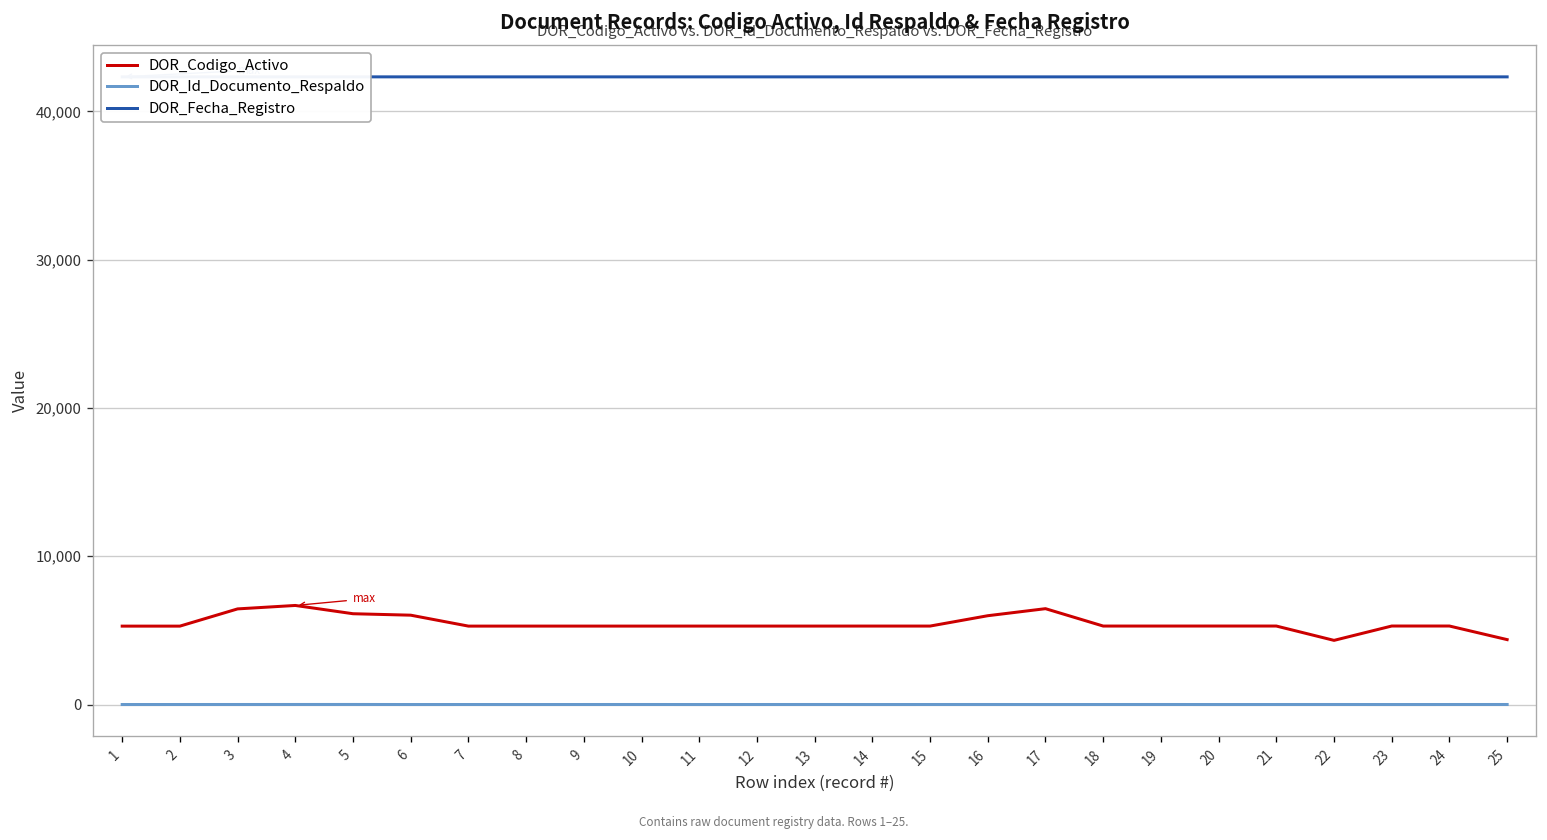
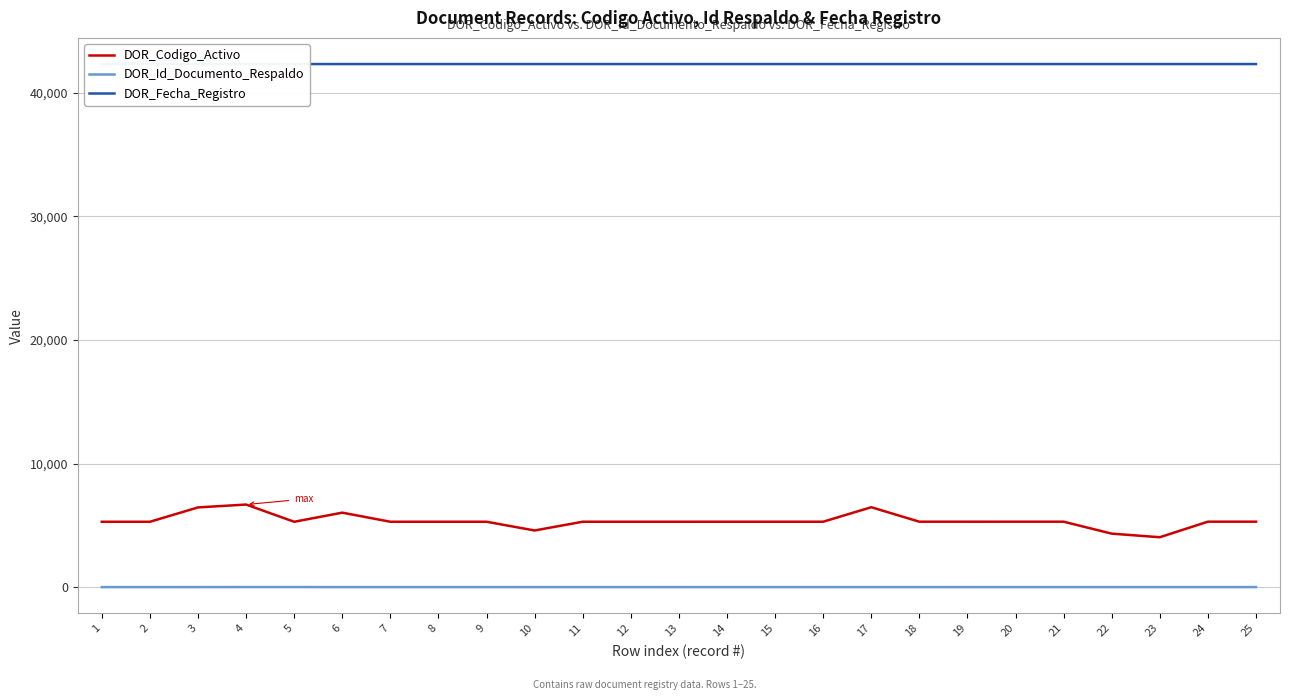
  {
    "DOR_Codigo_Activo": {
      "1": "5,300",
      "2": "5,300",
      "3": "6,500",
      "4": "6,700",
-     "5": "6,100",
+     "5": "5,300",
      "6": "6,000",
      "7": "5,300",
      "8": "5,300",
      "9": "5,300",
-     "10": "5,300",
+     "10": "4,600",
      "11": "5,300",
      "12": "5,300",
      "13": "5,300",
      "14": "5,300",
      "15": "5,300",
-     "16": "6,000",
+     "16": "5,300",
      "17": "6,500",
      "18": "5,300",
      "19": "5,300",
      "20": "5,300",
      "21": "5,300",
      "22": "4,300",
-     "23": "5,300",
+     "23": "4,000",
      "24": "5,300",
-     "25": "4,400"
+     "25": "5,300"
    },
    "DOR_Id_Documento_Respaldo": {
      "1": "0",
      "2": "0",
      "3": "0",
      "4": "0",
      "5": "0",
      "6": "0",
      "7": "0",
      "8": "0",
      "9": "0",
      "10": "0",
      "11": "0",
      "12": "0",
      "13": "0",
      "14": "0",
      "15": "0",
      "16": "0",
      "17": "0",
      "18": "0",
      "19": "0",
      "20": "0",
      "21": "0",
      "22": "0",
      "23": "0",
      "24": "0",
      "25": "0"
    },
    "DOR_Fecha_Registro": {
      "6": "42,300",
      "7": "42,300",
      "8": "42,300",
      "9": "42,300",
      "10": "42,300",
      "11": "42,300",
      "12": "42,300",
      "13": "42,300",
      "14": "42,300",
      "15": "42,300",
      "16": "42,300",
      "17": "42,300",
      "18": "42,300",
      "19": "42,300",
      "20": "42,300",
      "21": "42,300",
      "22": "42,300",
      "23": "42,300",
      "24": "42,300",
      "25": "42,300"
    }
  }
